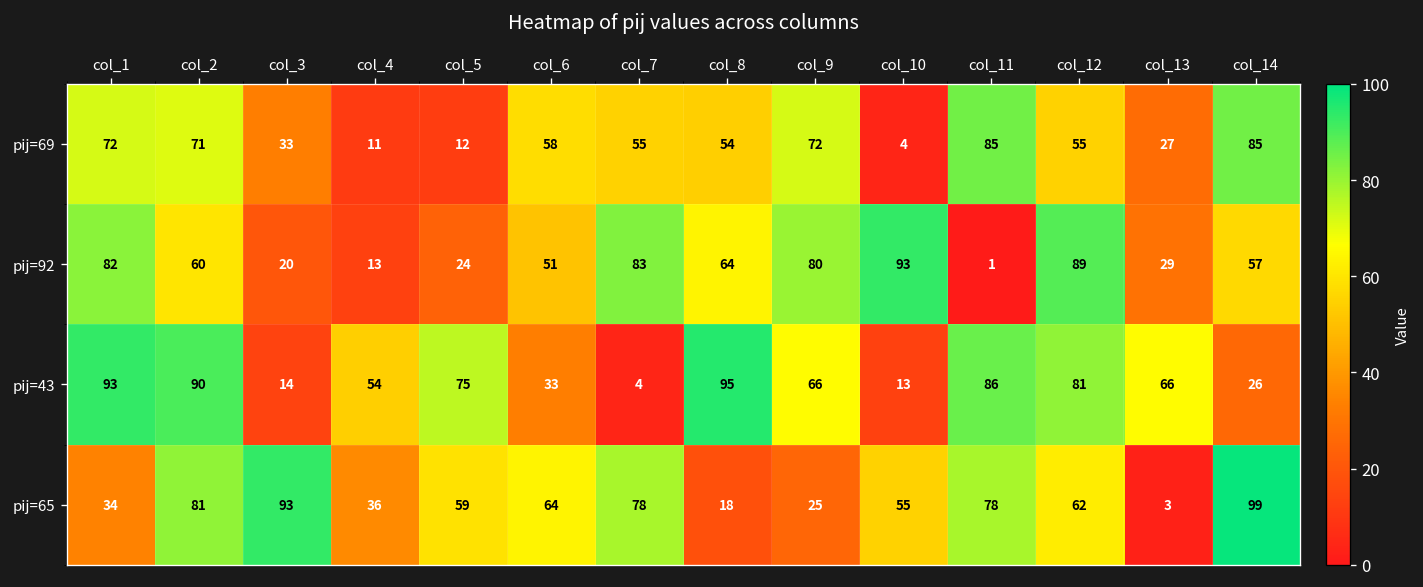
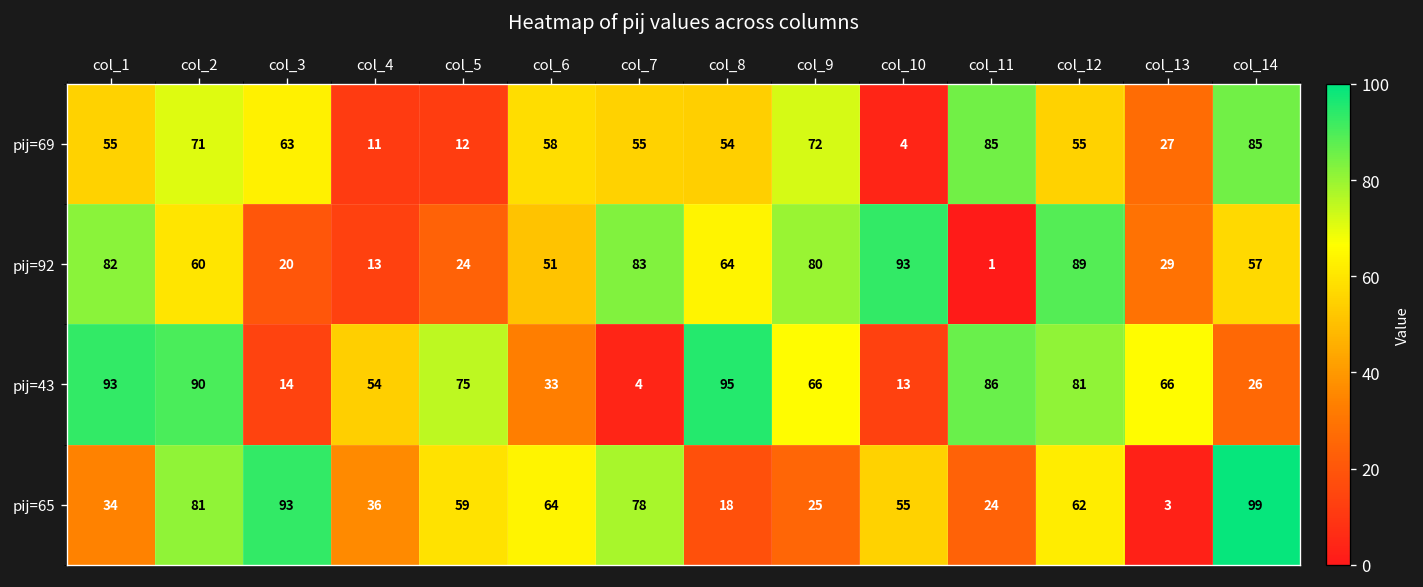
  {
    "pij=69": {
-     "col_1": 72,
+     "col_1": 55,
      "col_2": 71,
-     "col_3": 33,
+     "col_3": 63,
      "col_4": 11,
      "col_5": 12,
      "col_6": 58,
      "col_7": 55,
      "col_8": 54,
      "col_9": 72,
      "col_10": 4,
      "col_11": 85,
      "col_12": 55,
      "col_13": 27,
      "col_14": 85
    },
    "pij=92": {
      "col_1": 82,
      "col_2": 60,
      "col_3": 20,
      "col_4": 13,
      "col_5": 24,
      "col_6": 51,
      "col_7": 83,
      "col_8": 64,
      "col_9": 80,
      "col_10": 93,
      "col_11": 1,
      "col_12": 89,
      "col_13": 29,
      "col_14": 57
    },
    "pij=43": {
      "col_1": 93,
      "col_2": 90,
      "col_3": 14,
      "col_4": 54,
      "col_5": 75,
      "col_6": 33,
      "col_7": 4,
      "col_8": 95,
      "col_9": 66,
      "col_10": 13,
      "col_11": 86,
      "col_12": 81,
      "col_13": 66,
      "col_14": 26
    },
    "pij=65": {
      "col_1": 34,
      "col_2": 81,
      "col_3": 93,
      "col_4": 36,
      "col_5": 59,
      "col_6": 64,
      "col_7": 78,
      "col_8": 18,
      "col_9": 25,
      "col_10": 55,
-     "col_11": 78,
+     "col_11": 24,
      "col_12": 62,
      "col_13": 3,
      "col_14": 99
    }
  }
